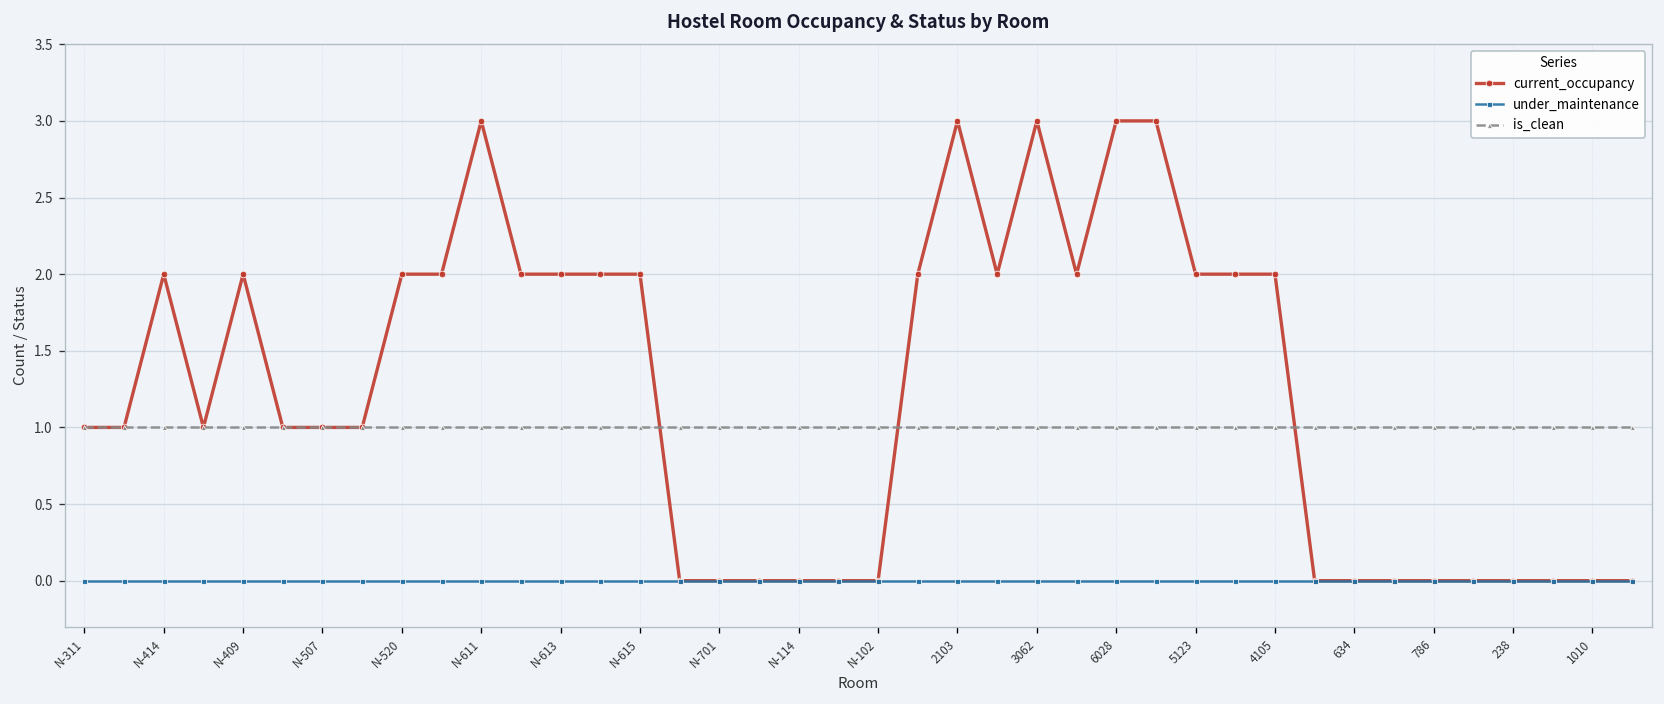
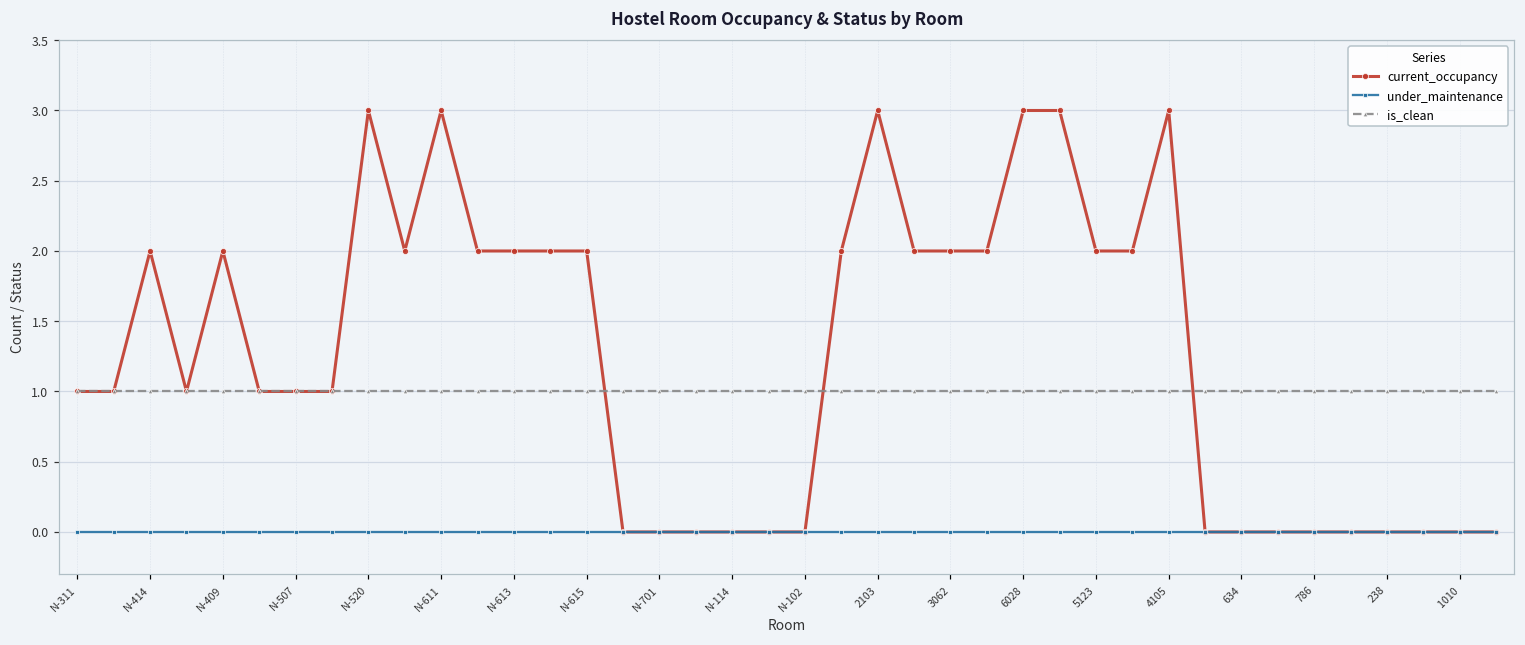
  {
    "current_occupancy": {
      "N-414": 2,
      "N-409": 2,
-     "N-520": 2,
+     "N-520": 3,
      "N-611": 3,
      "N-613": 2,
      "N-615": 2,
      "2103": 3,
-     "3062": 3,
+     "3062": 2,
      "6028": 3,
      "5123": 2,
-     "4105": 2
+     "4105": 3
    },
    "under_maintenance": {
      "N-311": 0,
      "N-414": 0,
      "N-409": 0,
      "N-507": 0,
      "N-520": 0,
      "N-611": 0,
      "N-613": 0,
      "N-615": 0,
      "2103": 0,
      "3062": 0,
      "6028": 0,
      "5123": 0,
      "4105": 0
    },
    "is_clean": {
      "N-414": 1,
      "N-409": 1,
      "N-520": 1,
      "N-611": 1,
      "N-613": 1,
      "N-615": 1,
      "N-701": 1,
      "N-114": 1,
      "N-102": 1,
      "2103": 1,
      "3062": 1,
      "6028": 1,
      "5123": 1,
      "4105": 1,
      "634": 1,
      "786": 1,
      "238": 1,
      "1010": 1
    }
  }
